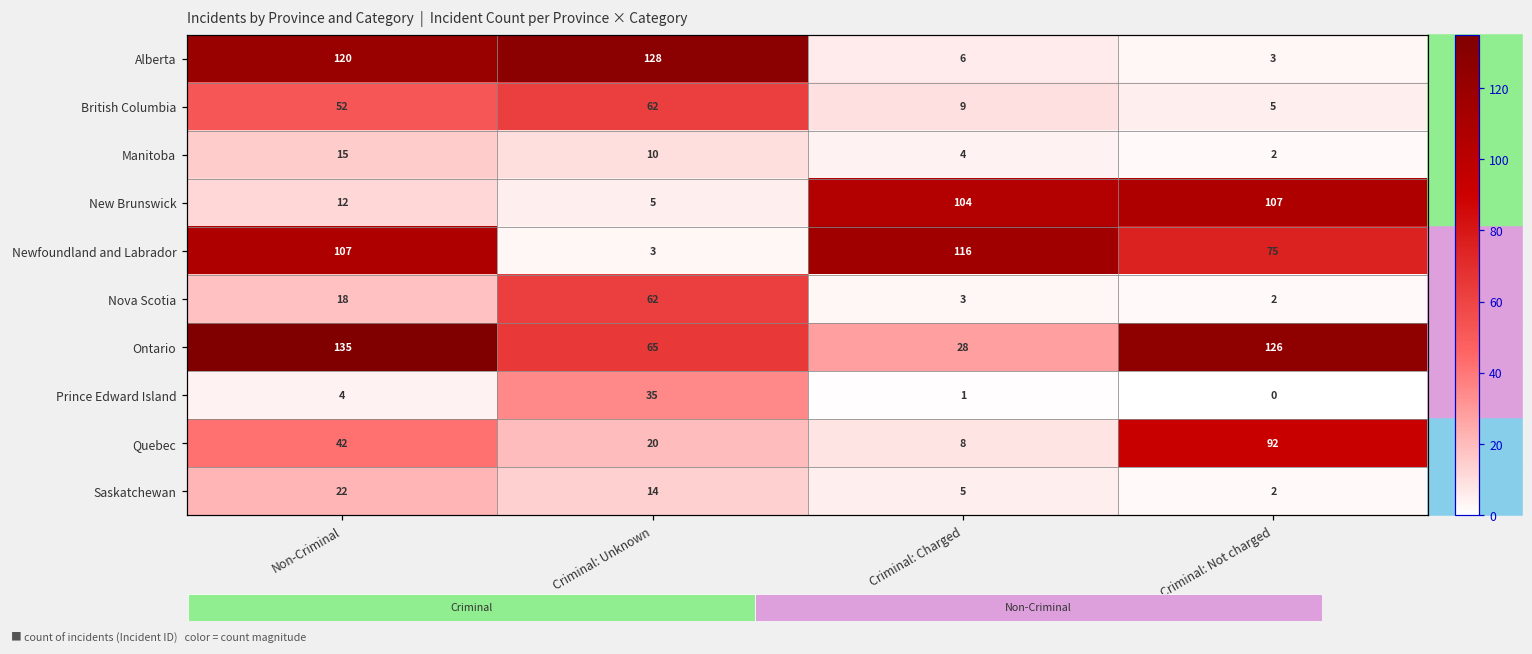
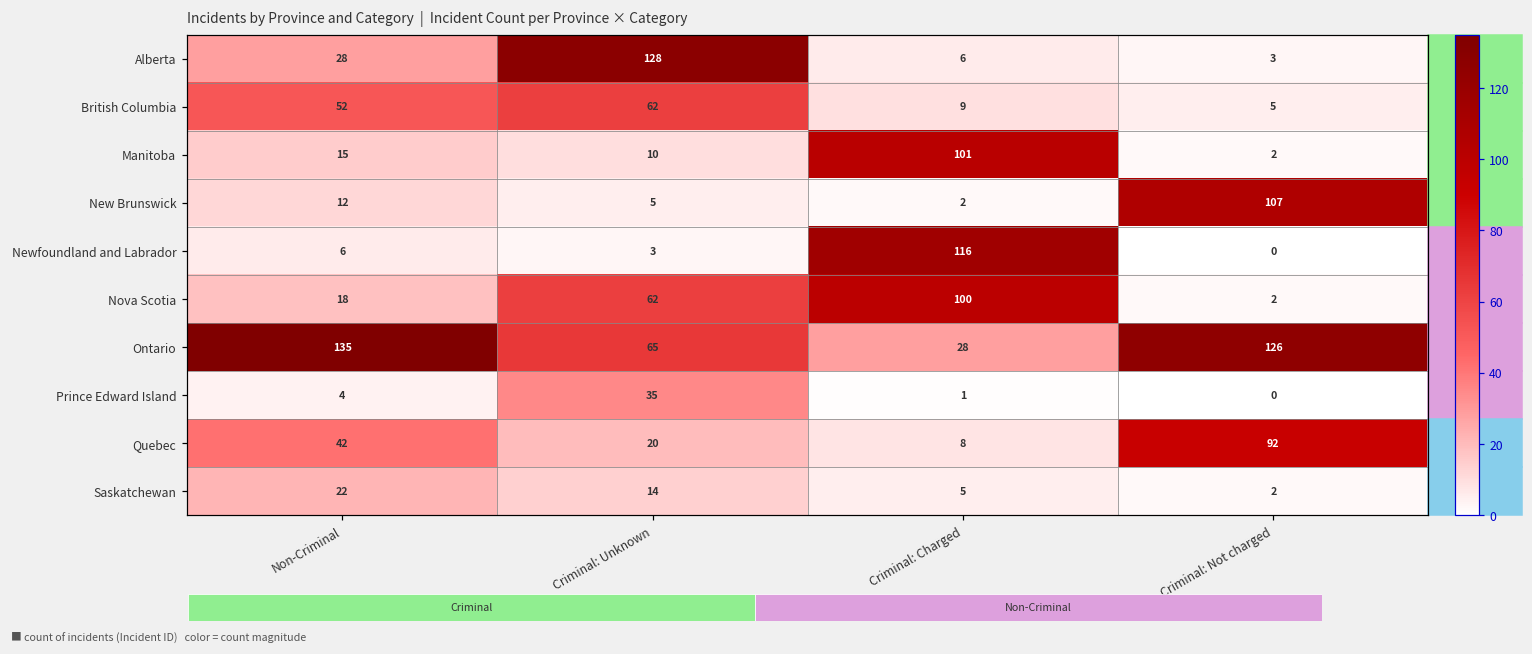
  {
    "Alberta": {
-     "Non-Criminal": 120,
+     "Non-Criminal": 28,
      "Criminal: Unknown": 128,
      "Criminal: Charged": 6,
      "Criminal: Not charged": 3
    },
    "British Columbia": {
      "Non-Criminal": 52,
      "Criminal: Unknown": 62,
      "Criminal: Charged": 9,
      "Criminal: Not charged": 5
    },
    "Manitoba": {
      "Non-Criminal": 15,
      "Criminal: Unknown": 10,
-     "Criminal: Charged": 4,
+     "Criminal: Charged": 101,
      "Criminal: Not charged": 2
    },
    "New Brunswick": {
      "Non-Criminal": 12,
      "Criminal: Unknown": 5,
-     "Criminal: Charged": 104,
+     "Criminal: Charged": 2,
      "Criminal: Not charged": 107
    },
    "Newfoundland and Labrador": {
-     "Non-Criminal": 107,
+     "Non-Criminal": 6,
      "Criminal: Unknown": 3,
      "Criminal: Charged": 116,
-     "Criminal: Not charged": 75
+     "Criminal: Not charged": 0
    },
    "Nova Scotia": {
      "Non-Criminal": 18,
      "Criminal: Unknown": 62,
-     "Criminal: Charged": 3,
+     "Criminal: Charged": 100,
      "Criminal: Not charged": 2
    },
    "Ontario": {
      "Non-Criminal": 135,
      "Criminal: Unknown": 65,
      "Criminal: Charged": 28,
      "Criminal: Not charged": 126
    },
    "Prince Edward Island": {
      "Non-Criminal": 4,
      "Criminal: Unknown": 35,
      "Criminal: Charged": 1,
      "Criminal: Not charged": 0
    },
    "Quebec": {
      "Non-Criminal": 42,
      "Criminal: Unknown": 20,
      "Criminal: Charged": 8,
      "Criminal: Not charged": 92
    },
    "Saskatchewan": {
      "Non-Criminal": 22,
      "Criminal: Unknown": 14,
      "Criminal: Charged": 5,
      "Criminal: Not charged": 2
    }
  }
